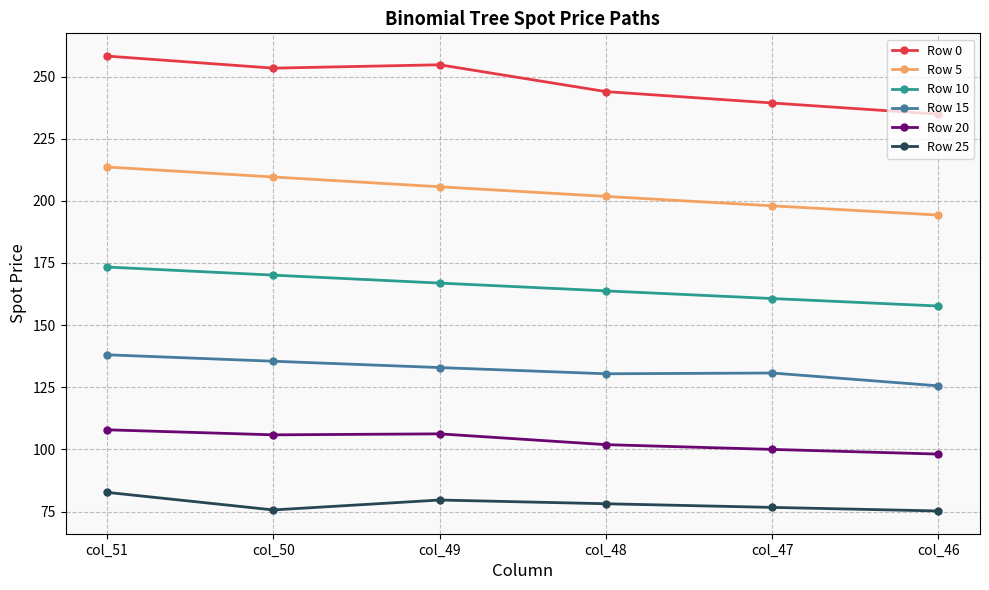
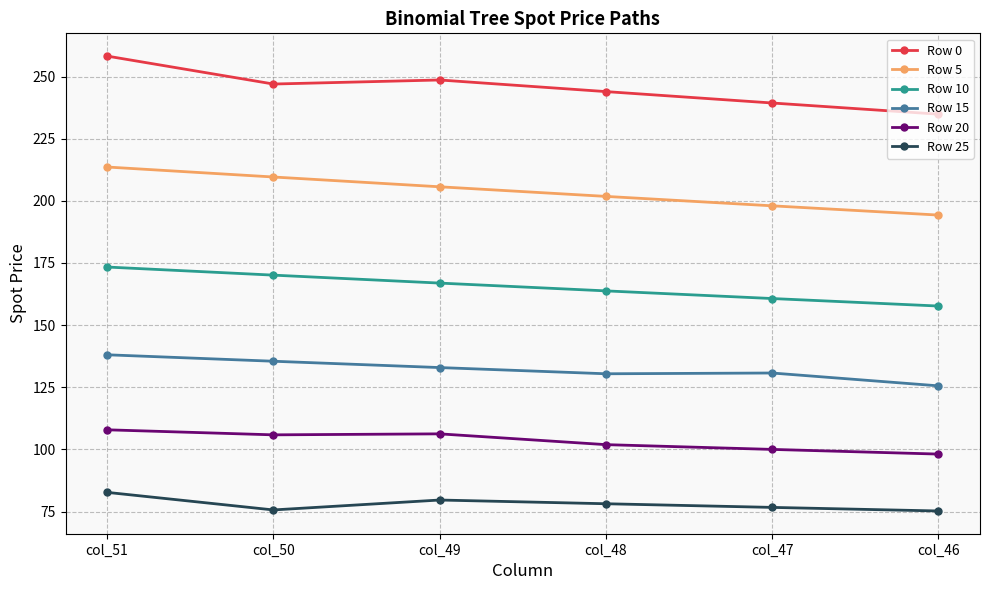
  {
    "Row 0": {
      "col_51": 258,
-     "col_50": 253,
-     "col_49": 255,
+     "col_50": 247,
+     "col_49": 249,
      "col_48": 244,
      "col_47": 239
    },
    "Row 5": {
      "col_51": 214,
      "col_50": 210,
      "col_49": 206,
      "col_48": 202,
      "col_47": 198,
      "col_46": 194
    },
    "Row 20": {
      "col_51": 108,
      "col_50": 106,
      "col_49": 106,
      "col_48": 102,
      "col_47": 100,
      "col_46": 98
    },
    "Row 25": {
      "col_51": 83,
      "col_50": 76,
      "col_49": 80,
      "col_48": 78,
      "col_47": 77,
      "col_46": 75
    }
  }
